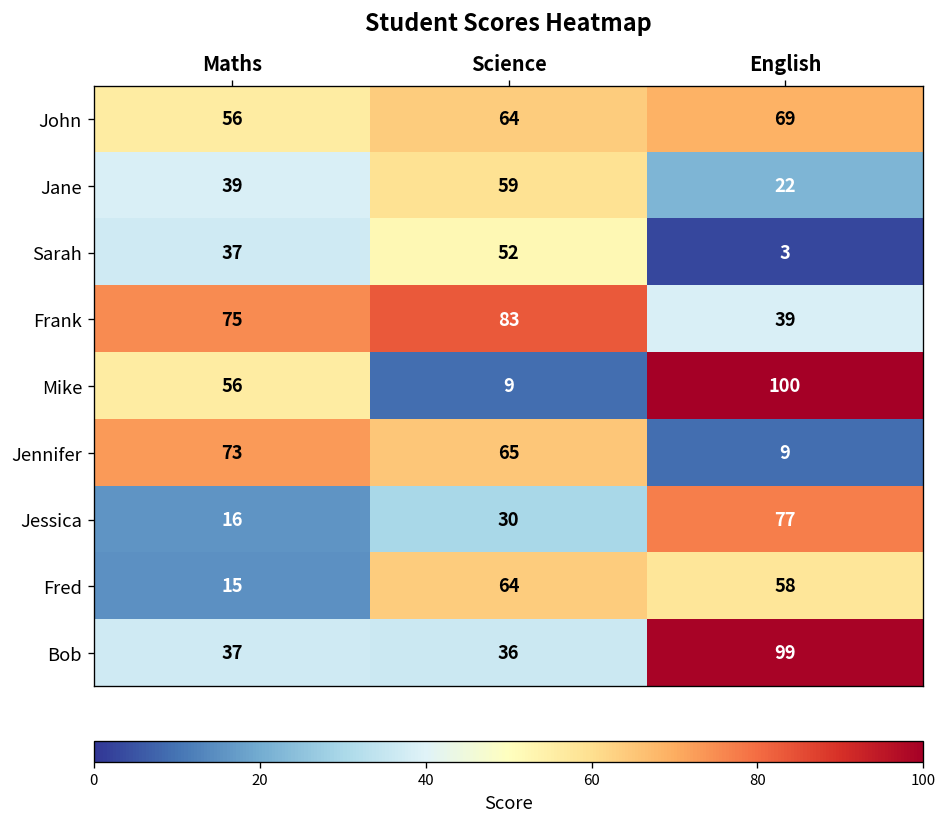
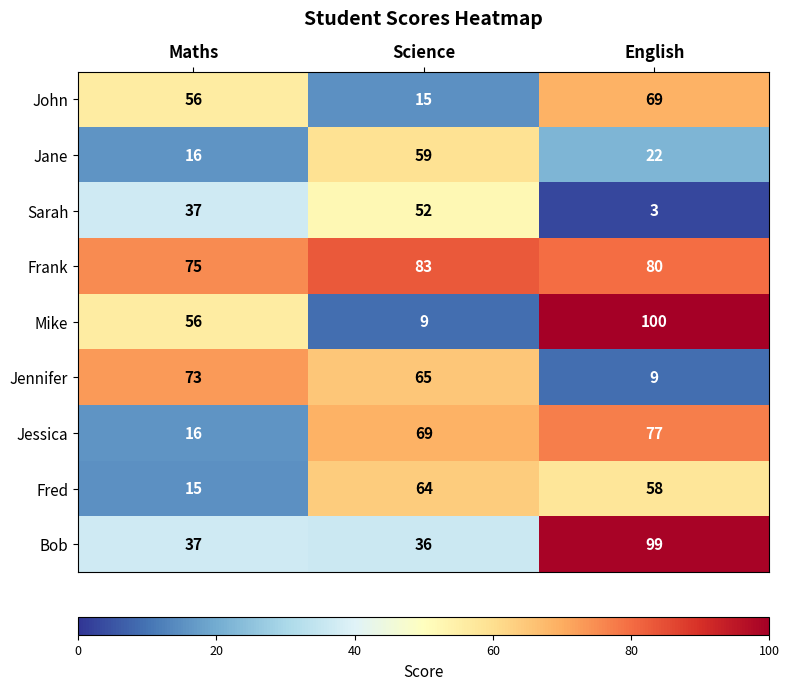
  {
    "John": {
      "Maths": 56,
-     "Science": 64,
+     "Science": 15,
      "English": 69
    },
    "Jane": {
-     "Maths": 39,
+     "Maths": 16,
      "Science": 59,
      "English": 22
    },
    "Sarah": {
      "Maths": 37,
      "Science": 52,
      "English": 3
    },
    "Frank": {
      "Maths": 75,
      "Science": 83,
-     "English": 39
+     "English": 80
    },
    "Mike": {
      "Maths": 56,
      "Science": 9,
      "English": 100
    },
    "Jennifer": {
      "Maths": 73,
      "Science": 65,
      "English": 9
    },
    "Jessica": {
      "Maths": 16,
-     "Science": 30,
+     "Science": 69,
      "English": 77
    },
    "Fred": {
      "Maths": 15,
      "Science": 64,
      "English": 58
    },
    "Bob": {
      "Maths": 37,
      "Science": 36,
      "English": 99
    }
  }
